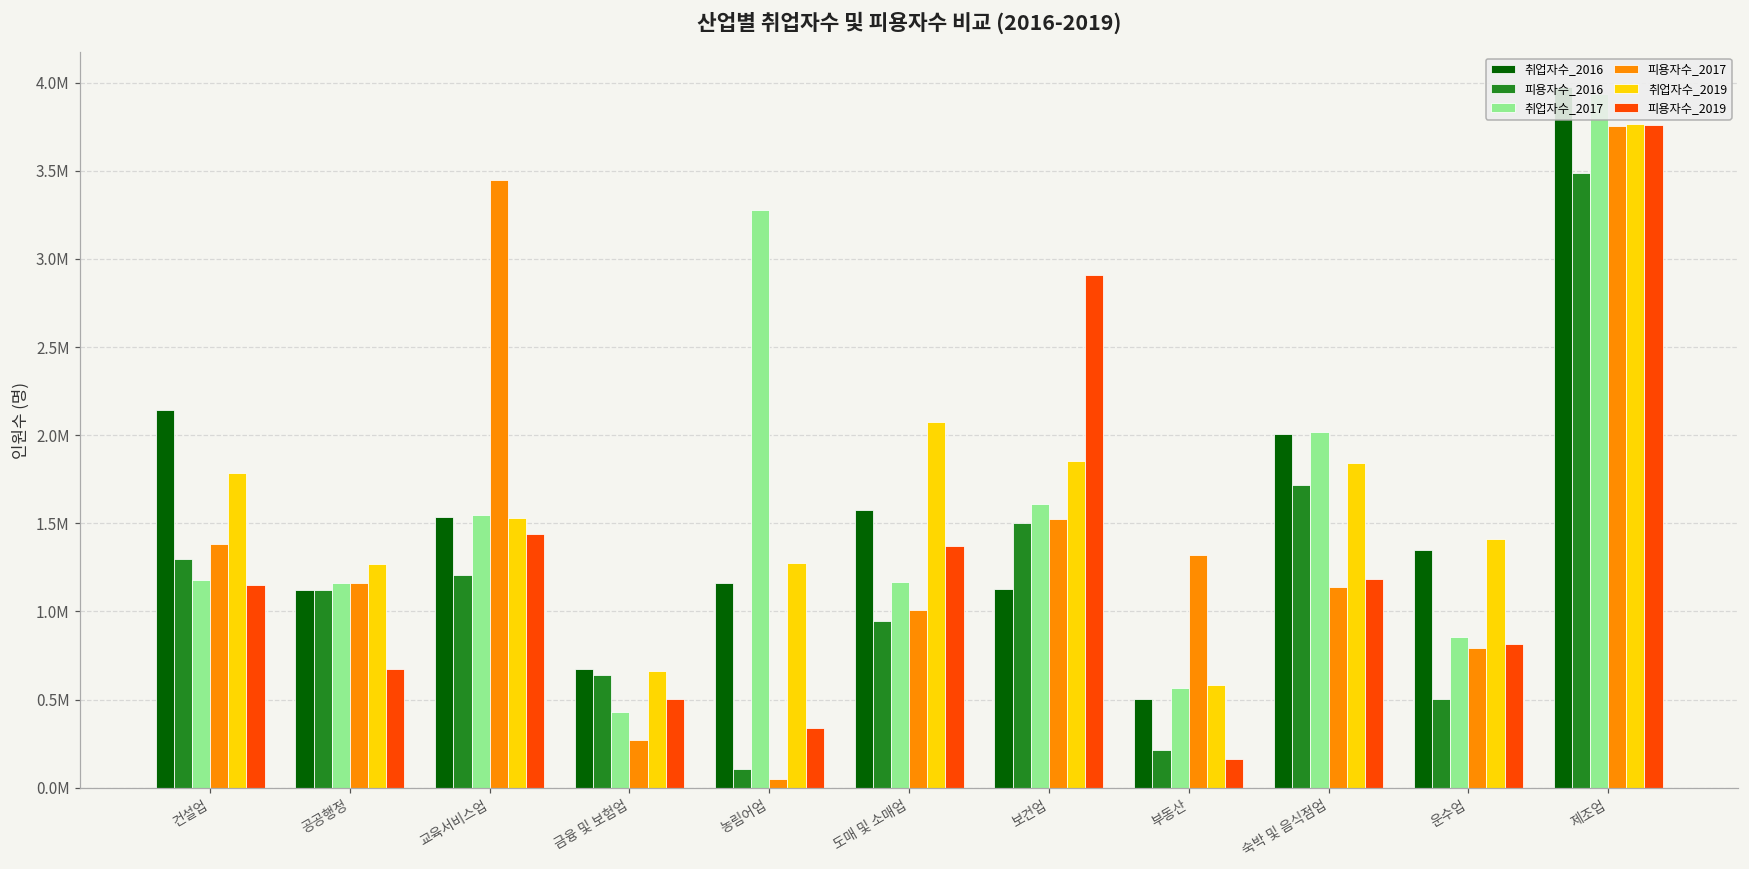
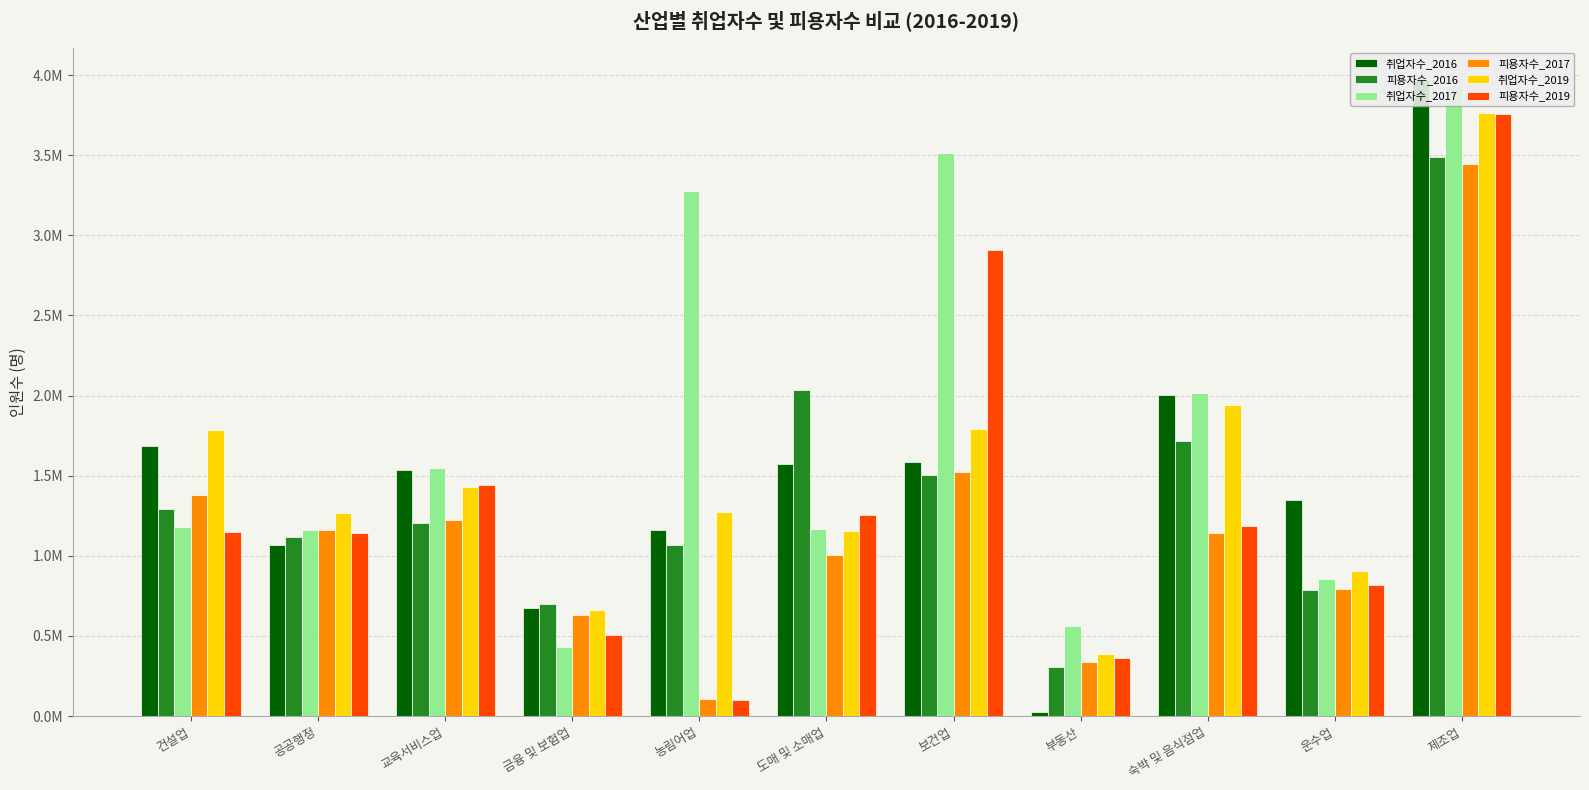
  {
    "취업자수_2016": {
-     "건설업": 2140000,
-     "공공행정": 1120000,
+     "건설업": 1690000,
+     "공공행정": 1070000,
      "교육서비스업": 1530000,
      "금융 및 보험업": 670000,
      "농림어업": 1160000,
      "도매 및 소매업": 1570000,
-     "보건업": 1130000,
-     "부동산": 500000,
+     "보건업": 1590000,
+     "부동산": 30000,
      "숙박 및 음식점업": 2010000,
      "운수업": 1350000
    },
    "피용자수_2016": {
      "건설업": 1290000,
      "공공행정": 1120000,
      "교육서비스업": 1200000,
-     "금융 및 보험업": 640000,
-     "농림어업": 110000,
-     "도매 및 소매업": 950000,
+     "금융 및 보험업": 700000,
+     "농림어업": 1070000,
+     "도매 및 소매업": 2040000,
      "보건업": 1500000,
-     "부동산": 210000,
+     "부동산": 300000,
      "숙박 및 음식점업": 1720000,
-     "운수업": 500000,
+     "운수업": 790000,
      "제조업": 3490000
    },
    "취업자수_2017": {
      "건설업": 1180000,
      "공공행정": 1160000,
      "교육서비스업": 1550000,
      "금융 및 보험업": 430000,
      "농림어업": 3280000,
      "도매 및 소매업": 1170000,
-     "보건업": 1610000,
+     "보건업": 3510000,
      "부동산": 560000,
      "숙박 및 음식점업": 2020000,
      "운수업": 860000
    },
    "피용자수_2017": {
      "건설업": 1380000,
      "공공행정": 1160000,
-     "교육서비스업": 3450000,
-     "금융 및 보험업": 270000,
-     "농림어업": 50000,
+     "교육서비스업": 1220000,
+     "금융 및 보험업": 630000,
+     "농림어업": 100000,
      "도매 및 소매업": 1010000,
      "보건업": 1520000,
-     "부동산": 1320000,
+     "부동산": 340000,
      "숙박 및 음식점업": 1140000,
      "운수업": 790000,
-     "제조업": 3750000
+     "제조업": 3440000
    },
    "취업자수_2019": {
      "건설업": 1780000,
      "공공행정": 1270000,
-     "교육서비스업": 1530000,
+     "교육서비스업": 1430000,
      "금융 및 보험업": 660000,
      "농림어업": 1270000,
-     "도매 및 소매업": 2070000,
-     "보건업": 1850000,
-     "부동산": 580000,
-     "숙박 및 음식점업": 1840000,
-     "운수업": 1410000,
+     "도매 및 소매업": 1150000,
+     "보건업": 1790000,
+     "부동산": 390000,
+     "숙박 및 음식점업": 1940000,
+     "운수업": 900000,
      "제조업": 3760000
    },
    "피용자수_2019": {
      "건설업": 1150000,
-     "공공행정": 670000,
+     "공공행정": 1140000,
      "교육서비스업": 1440000,
      "금융 및 보험업": 500000,
-     "농림어업": 340000,
-     "도매 및 소매업": 1370000,
+     "농림어업": 100000,
+     "도매 및 소매업": 1250000,
      "보건업": 2910000,
-     "부동산": 160000,
+     "부동산": 360000,
      "숙박 및 음식점업": 1180000,
      "운수업": 820000,
      "제조업": 3760000
    }
  }
